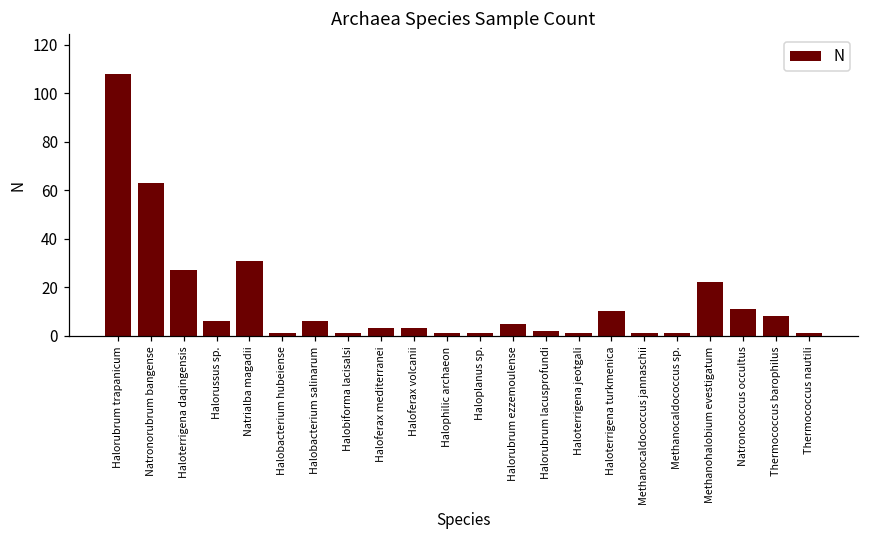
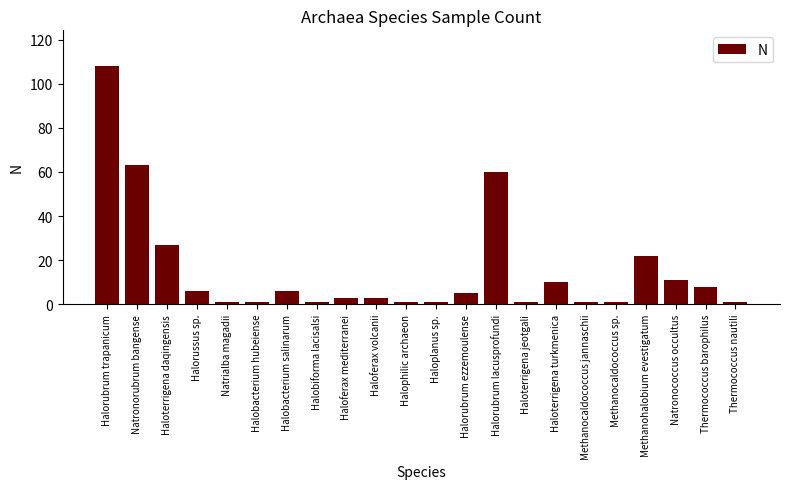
  {
    "Halorubrum trapanicum": 108,
    "Natronorubrum bangense": 63,
    "Haloterrigena daqingensis": 27,
    "Halorussus sp.": 6,
-   "Natrialba magadii": 31,
+   "Natrialba magadii": 1,
    "Halobacterium salinarum": 6,
    "Haloferax mediterranei": 3,
    "Haloferax volcanii": 3,
    "Halorubrum ezzemoulense": 5,
-   "Halorubrum lacusprofundi": 2,
+   "Halorubrum lacusprofundi": 60,
    "Haloterrigena turkmenica": 10,
    "Methanohalobium evestigatum": 22,
    "Natronococcus occultus": 11,
    "Thermococcus barophilus": 8
  }
